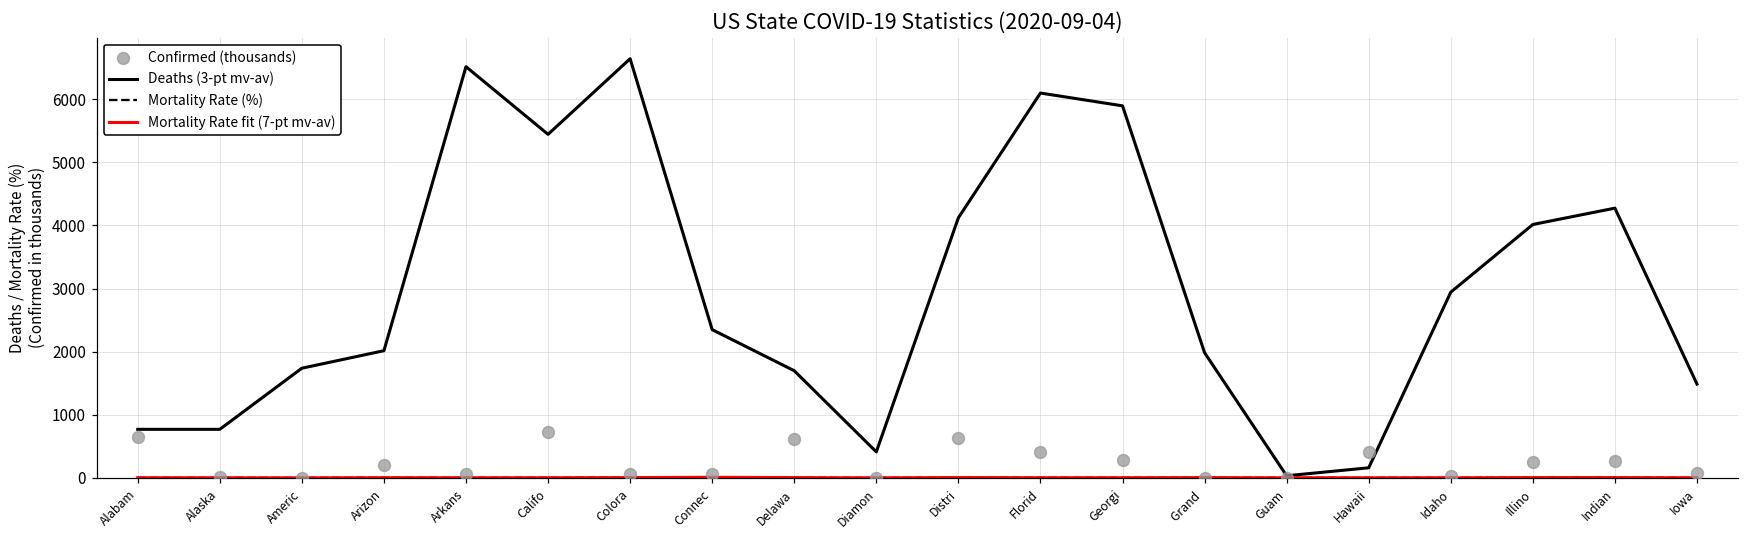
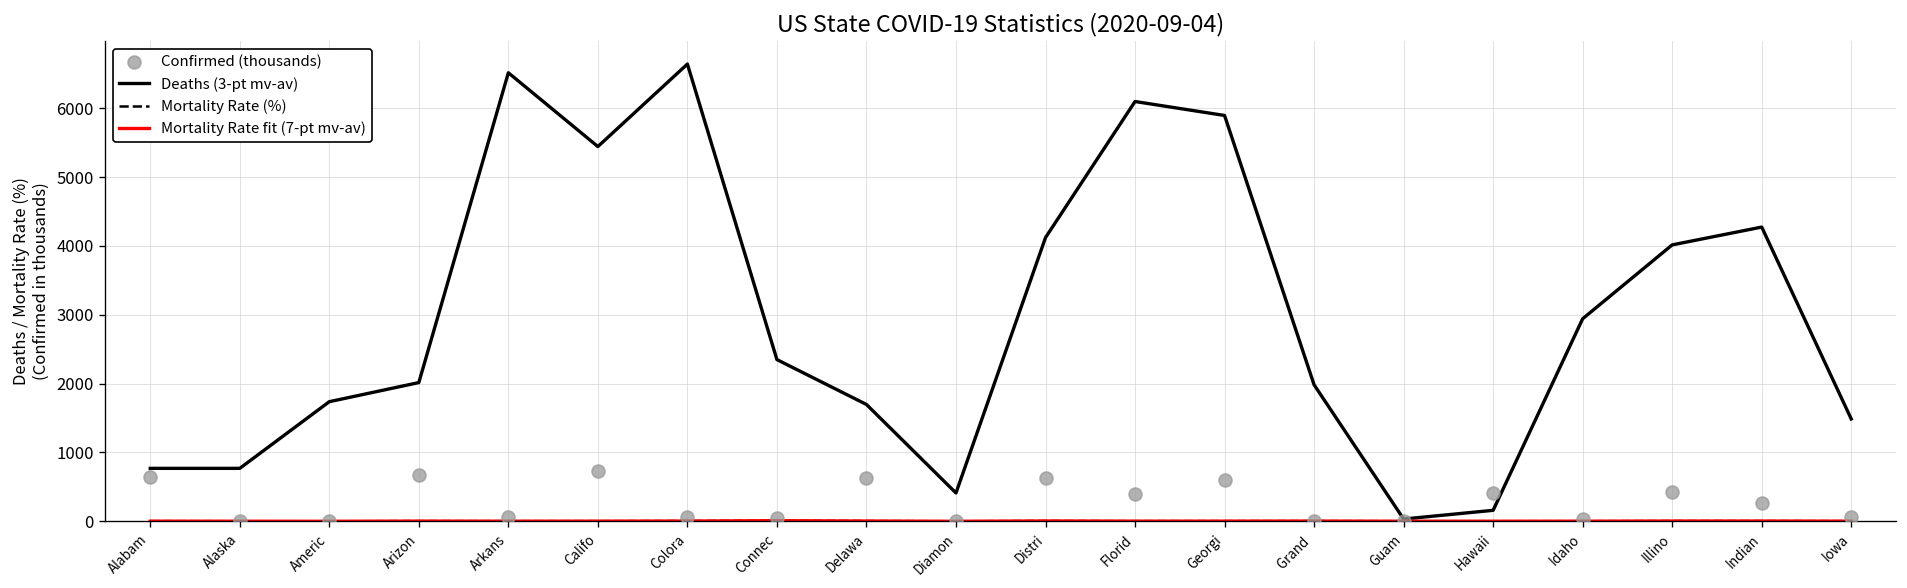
  {
    "Deaths (3-pt mv-av)": {
      "Alabam": 800,
      "Alaska": 800,
      "Americ": 1700,
      "Arizon": 2000,
      "Arkans": 6500,
      "Califo": 5400,
      "Colora": 6600,
      "Connec": 2300,
      "Delawa": 1700,
      "Diamon": 400,
      "Distri": 4100,
      "Florid": 6100,
      "Georgi": 5900,
      "Grand": 2000,
      "Hawaii": 200,
      "Idaho": 2900,
      "Illino": 4000,
      "Indian": 4300,
      "Iowa": 1500
    },
    "Confirmed (thousands)": {
-     "Arizon": 200,
-     "Georgi": 300,
-     "Illino": 200
+     "Arizon": 700,
+     "Georgi": 600,
+     "Illino": 400
    },
    "Mortality Rate fit (7-pt mv-av)": {
      "Alabam": 0,
      "Arizon": 0,
      "Arkans": 0,
      "Califo": 0,
      "Colora": 0,
      "Connec": 0,
      "Delawa": 0,
      "Distri": 0,
      "Florid": 0,
      "Georgi": 0,
      "Hawaii": 0,
      "Illino": 0,
      "Indian": 0,
      "Iowa": 0
    }
  }
